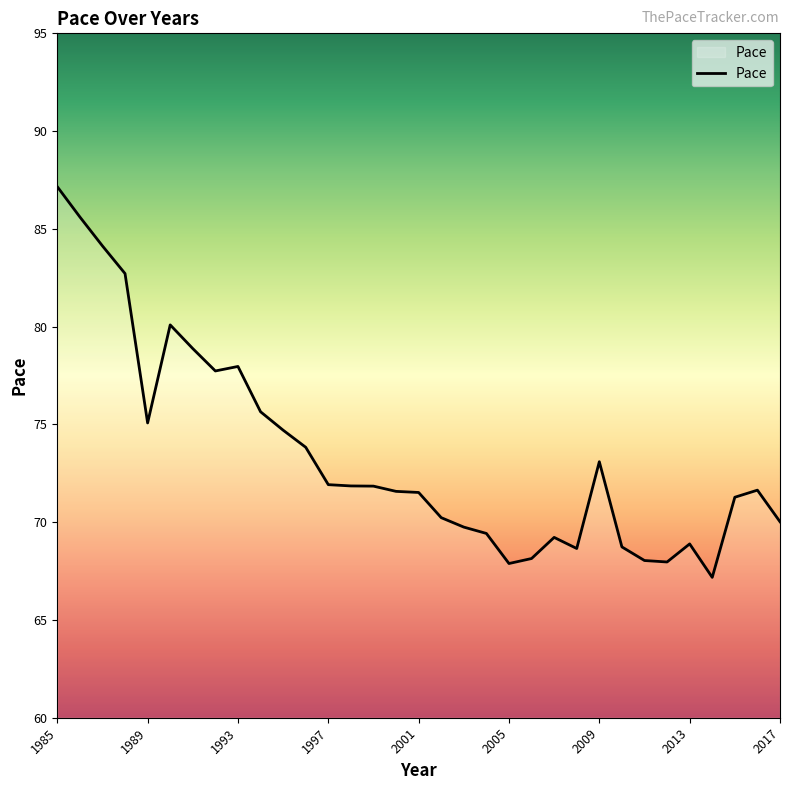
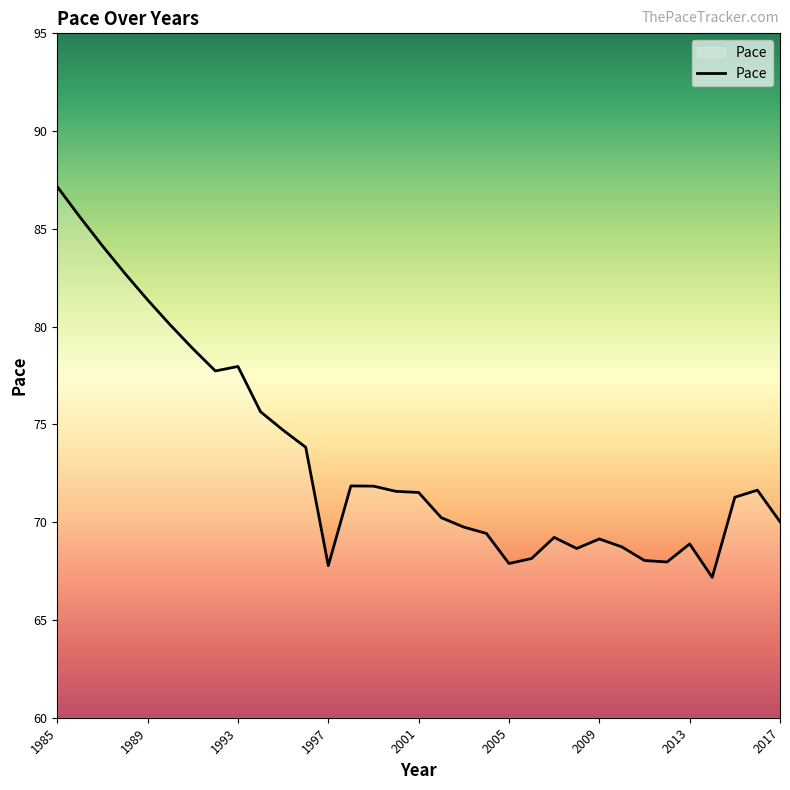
  {
    "1985": 87.2,
-   "1989": 75.1,
+   "1989": 81.4,
    "1993": 78.0,
-   "1997": 71.9,
+   "1997": 67.8,
    "2001": 71.5,
    "2005": 67.9,
-   "2009": 73.1,
+   "2009": 69.1,
    "2013": 68.9,
    "2017": 70.0
  }
